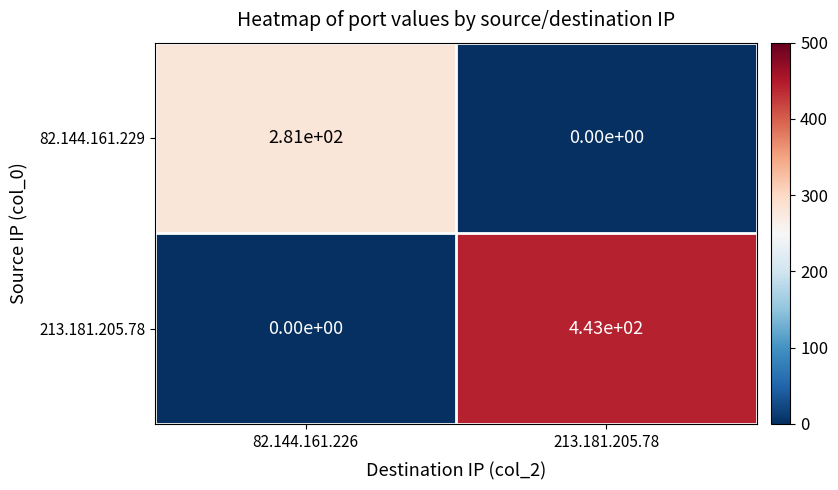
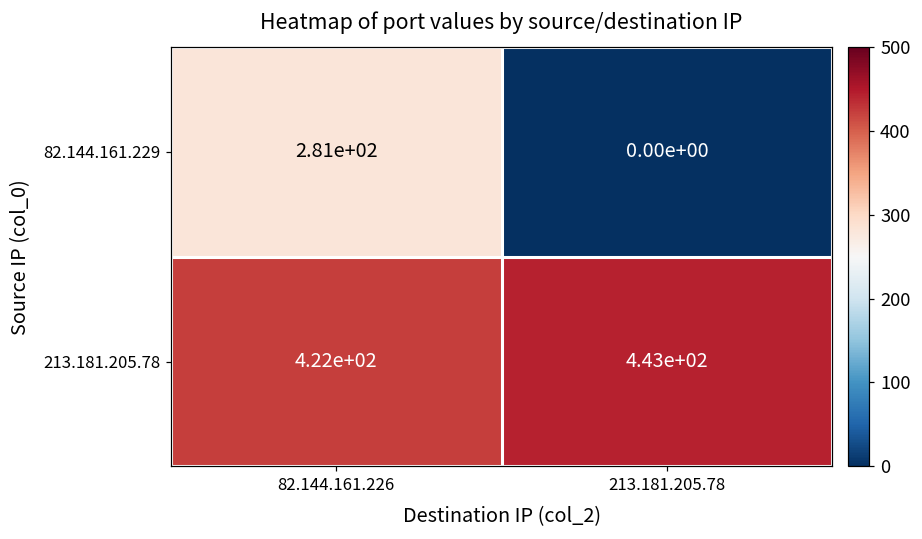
  {
    "82.144.161.229": {
      "82.144.161.226": "2.81e+02",
      "213.181.205.78": "0.00e+00"
    },
    "213.181.205.78": {
-     "82.144.161.226": "0.00e+00",
+     "82.144.161.226": "4.22e+02",
      "213.181.205.78": "4.43e+02"
    }
  }
